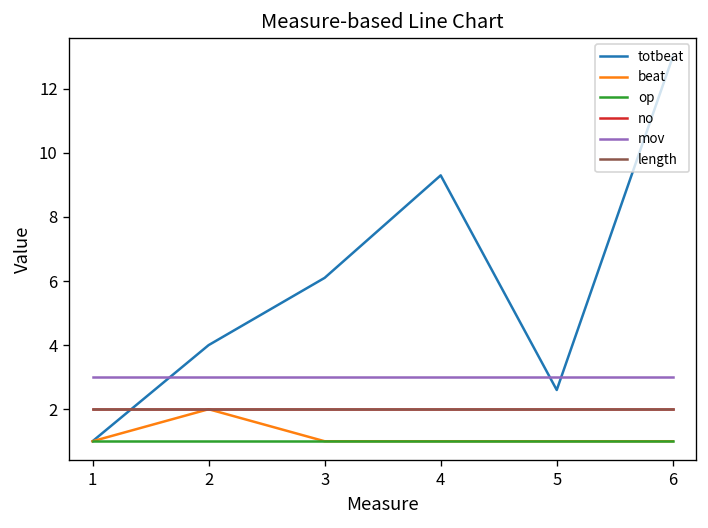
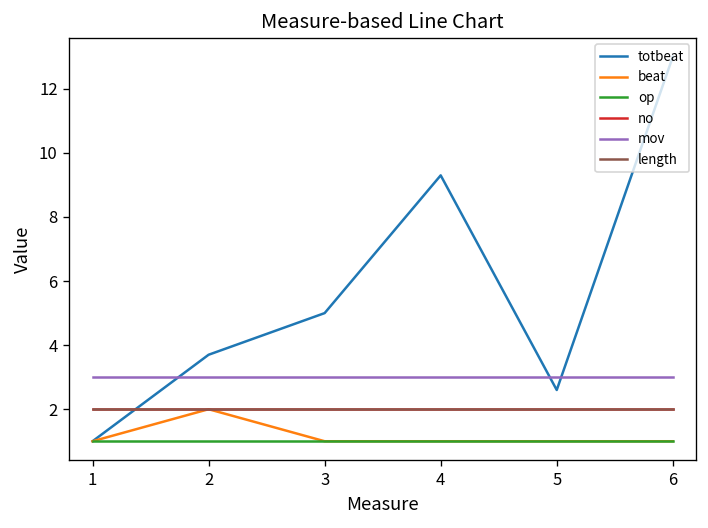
  {
    "totbeat": {
-     "2": 4.0,
-     "3": 6.1,
+     "2": 3.7,
+     "3": 5.0,
      "4": 9.3,
      "5": 2.6
    },
    "op": {
      "2": 1.0
    },
    "length": {
      "1": 2.0,
      "3": 2.0,
      "4": 2.0,
      "5": 2.0,
      "6": 2.0
    },
    "mov": {
      "1": 3.0,
      "2": 3.0,
      "3": 3.0,
      "4": 3.0,
      "5": 3.0,
      "6": 3.0
    }
  }
